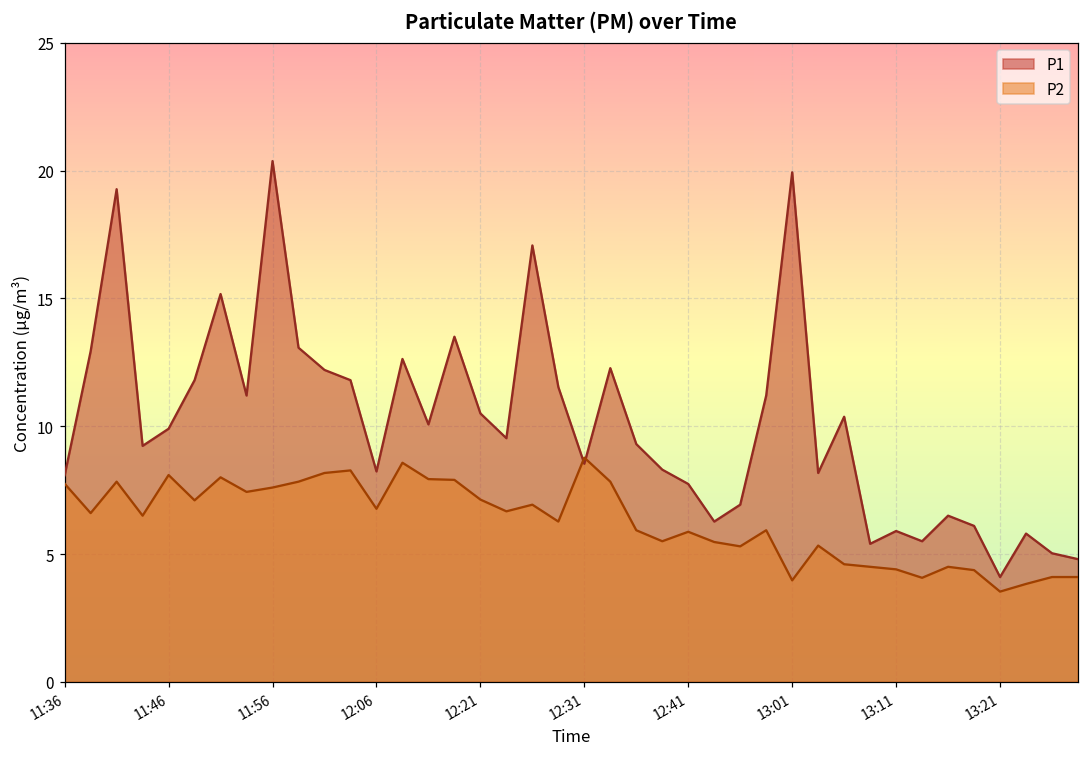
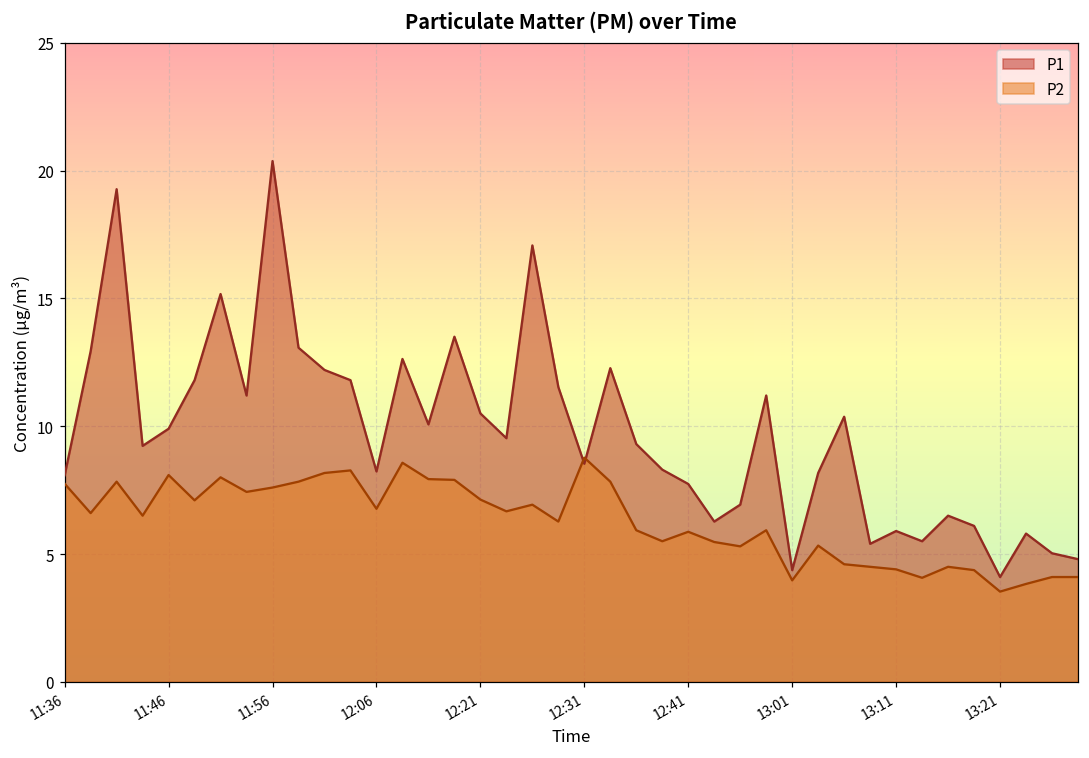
  {
    "P1": {
      "11:36": 8.1,
      "11:46": 9.9,
      "11:56": 20.4,
      "12:06": 8.2,
      "12:21": 10.5,
      "12:31": 8.5,
      "12:41": 7.7,
-     "13:01": 19.9,
+     "13:01": 4.4,
      "13:11": 5.9,
      "13:21": 4.1
    },
    "P2": {
      "11:36": 7.8,
      "11:46": 8.1,
      "11:56": 7.6,
      "12:06": 6.8,
      "12:21": 7.1,
      "12:31": 8.8,
      "12:41": 5.9,
      "13:01": 4.0,
      "13:11": 4.4,
      "13:21": 3.5
    }
  }
